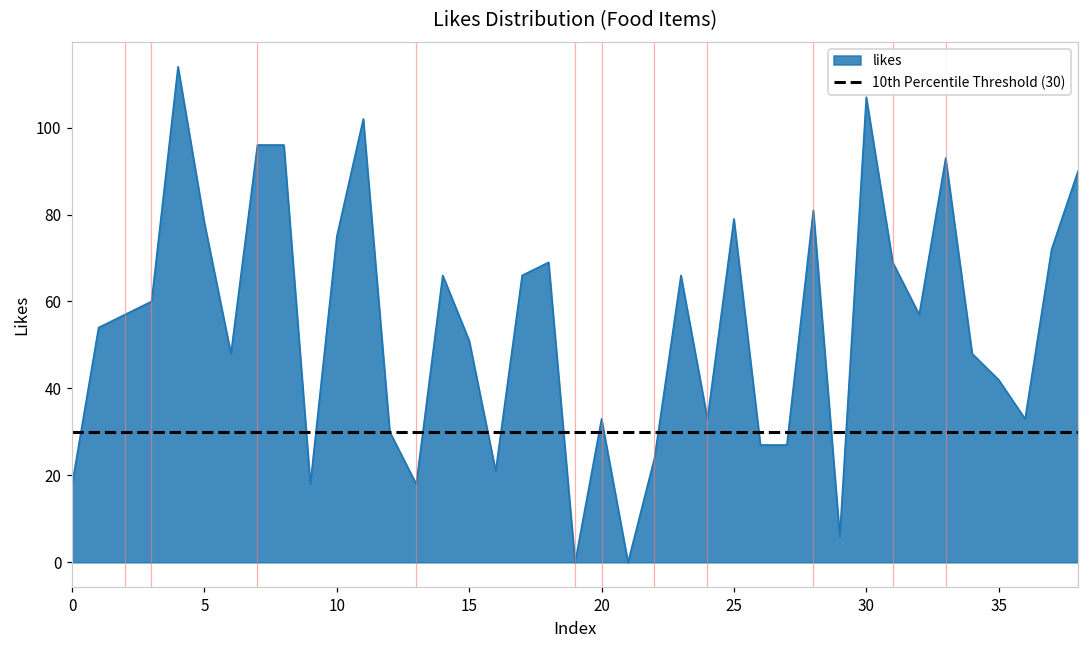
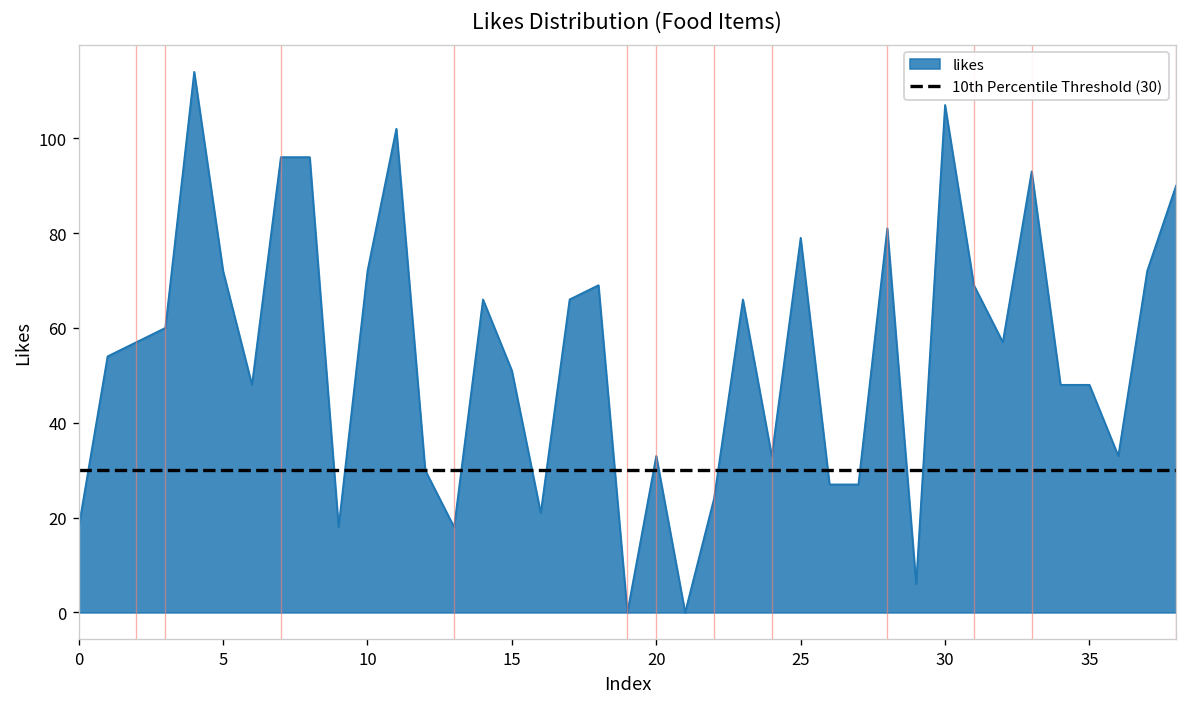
  {
    "0": 18,
-   "5": 78,
-   "10": 75,
+   "5": 72,
+   "10": 72,
    "15": 51,
    "20": 33,
    "25": 79,
    "30": 107,
-   "35": 42
+   "35": 48
  }
